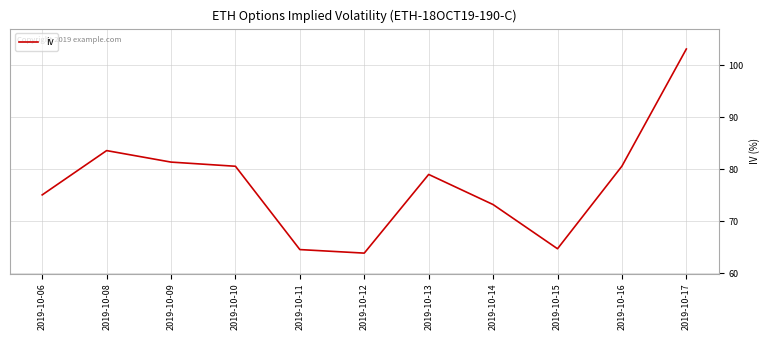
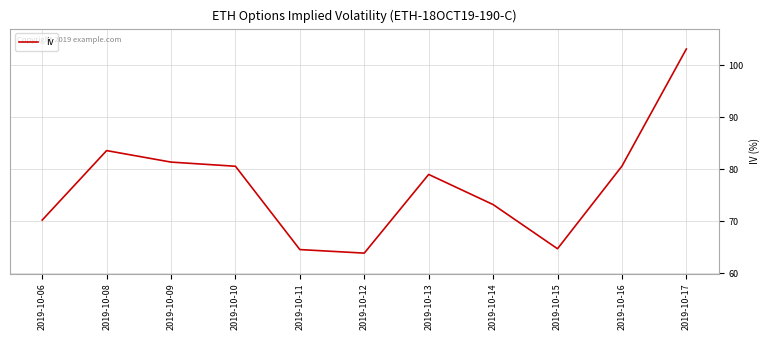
  {
-   "2019-10-06": 75,
+   "2019-10-06": 70,
    "2019-10-08": 84,
    "2019-10-09": 81,
    "2019-10-10": 81,
    "2019-10-11": 65,
    "2019-10-12": 64,
    "2019-10-13": 79,
    "2019-10-14": 73,
    "2019-10-15": 65,
    "2019-10-16": 81,
    "2019-10-17": 103
  }
